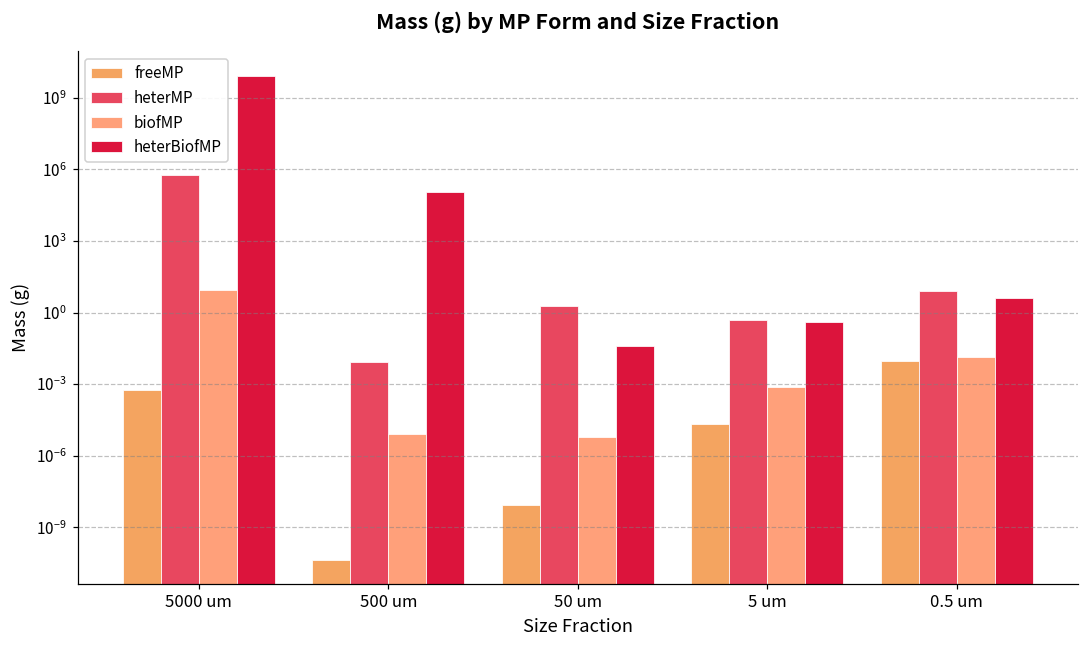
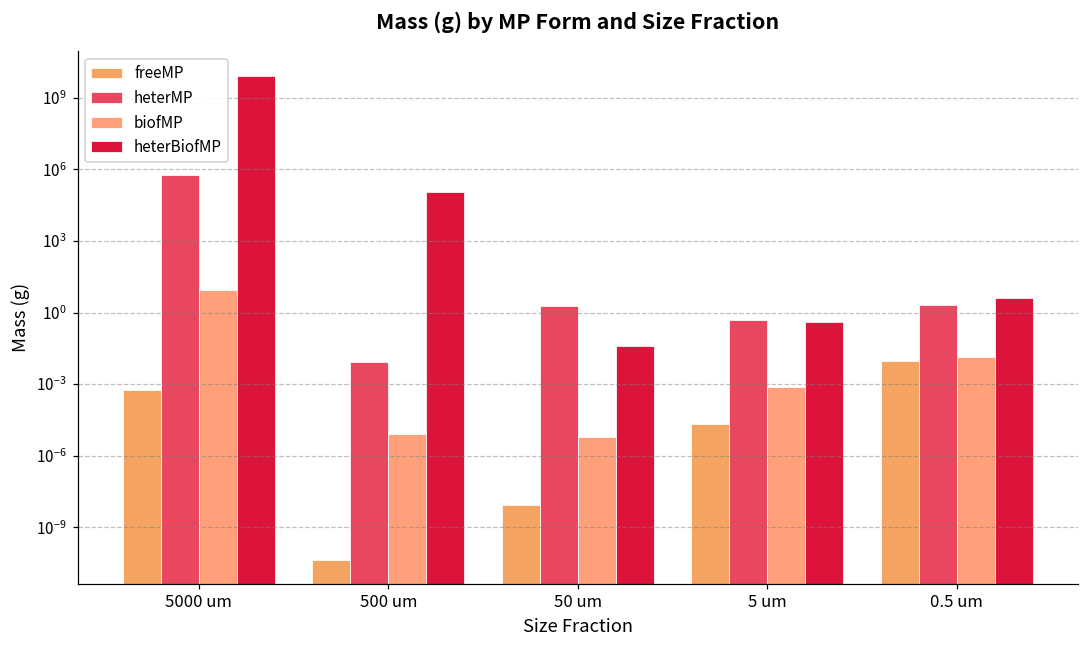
  {
    "heterMP": {
      "5000 um": 600000,
      "500 um": 0.008,
      "50 um": 2,
      "5 um": 0.5,
-     "0.5 um": 8
+     "0.5 um": 2
    },
    "heterBiofMP": {
      "5000 um": 9000000000,
      "500 um": 100000,
      "50 um": 0.04,
      "5 um": 0.4,
      "0.5 um": 4
    }
  }
